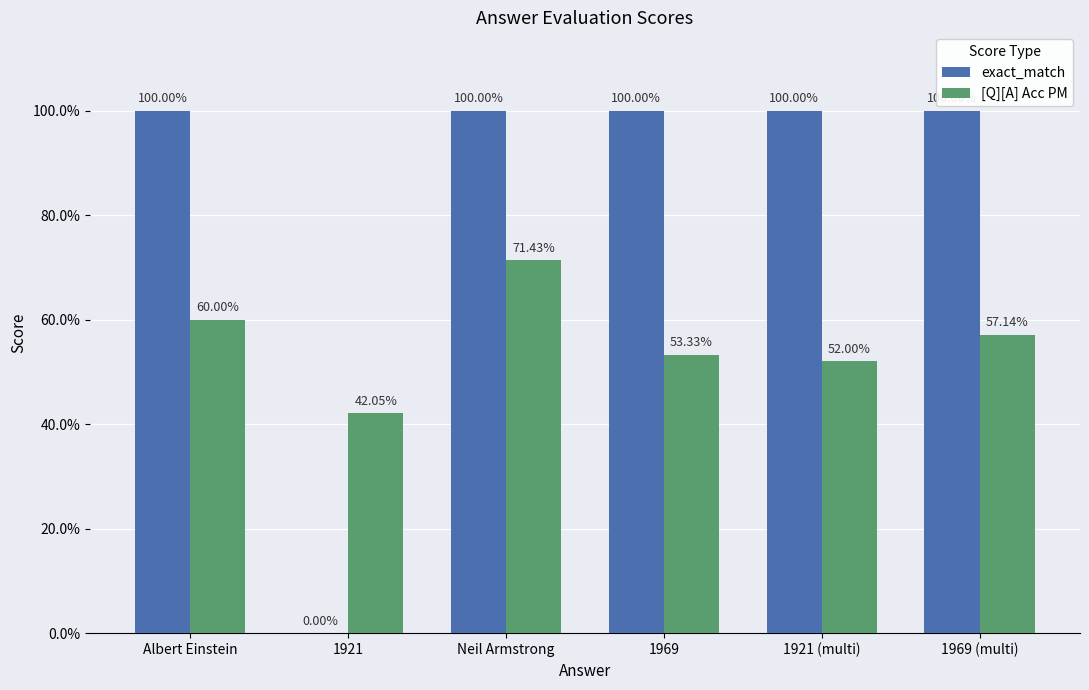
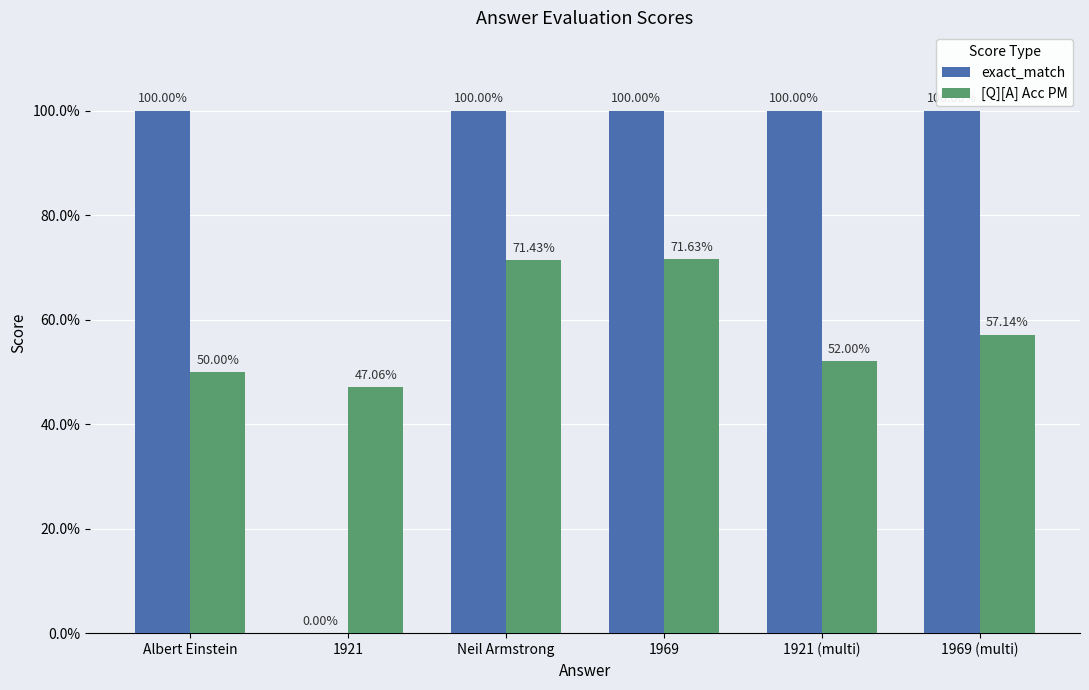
  {
    "exact_match": {
      "Albert Einstein": "100.00%",
      "1921": "0.00%",
      "Neil Armstrong": "100.00%",
      "1969": "100.00%",
      "1921 (multi)": "100.00%"
    },
    "[Q][A] Acc PM": {
-     "Albert Einstein": "60.00%",
-     "1921": "42.05%",
+     "Albert Einstein": "50.00%",
+     "1921": "47.06%",
      "Neil Armstrong": "71.43%",
-     "1969": "53.33%",
+     "1969": "71.63%",
      "1921 (multi)": "52.00%",
      "1969 (multi)": "57.14%"
    }
  }
